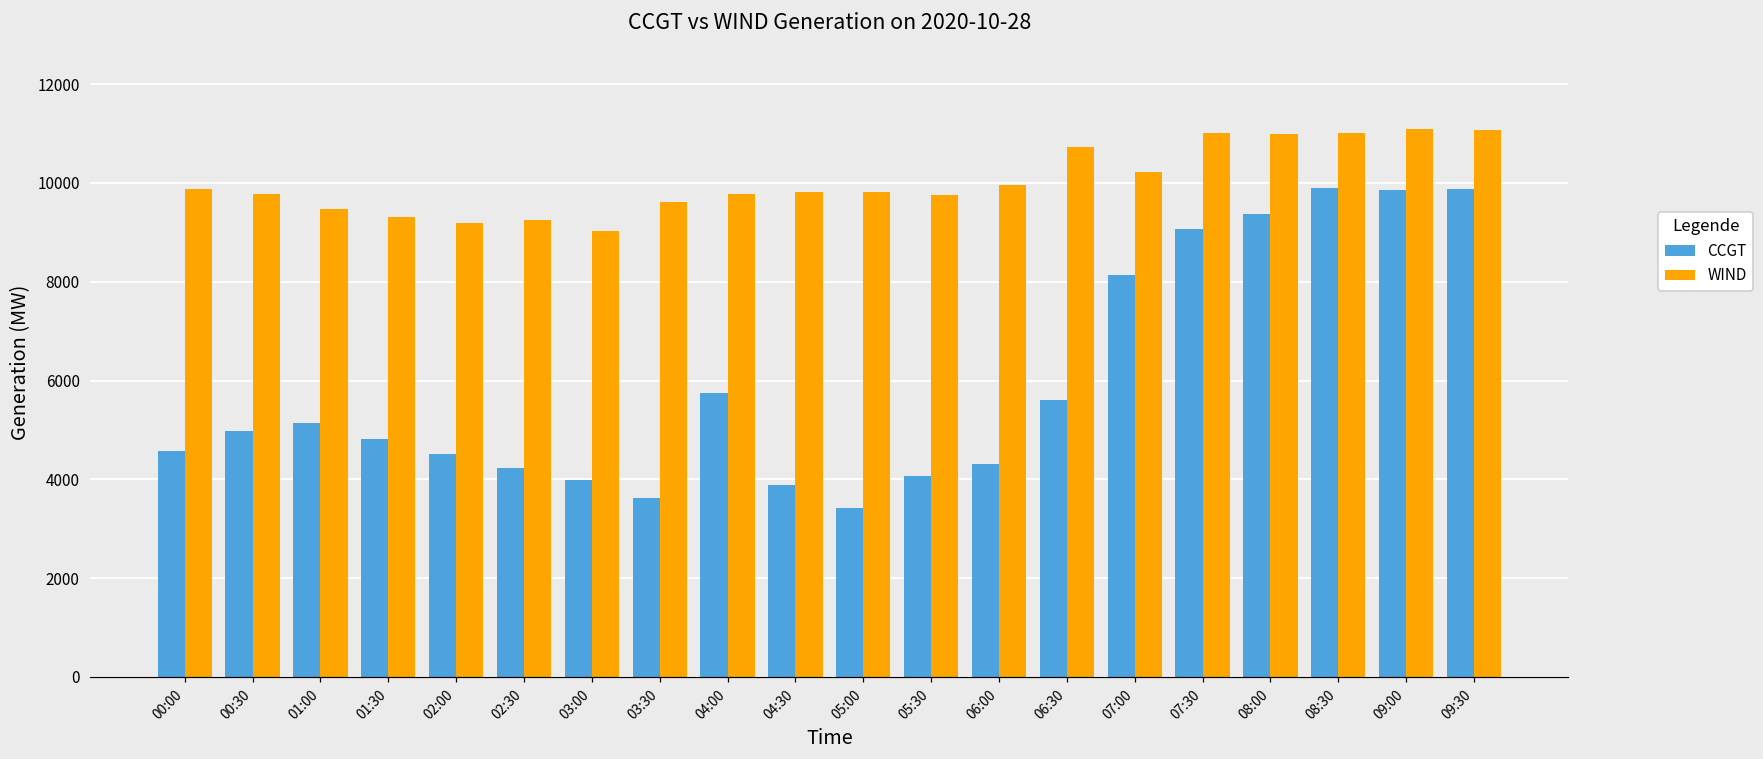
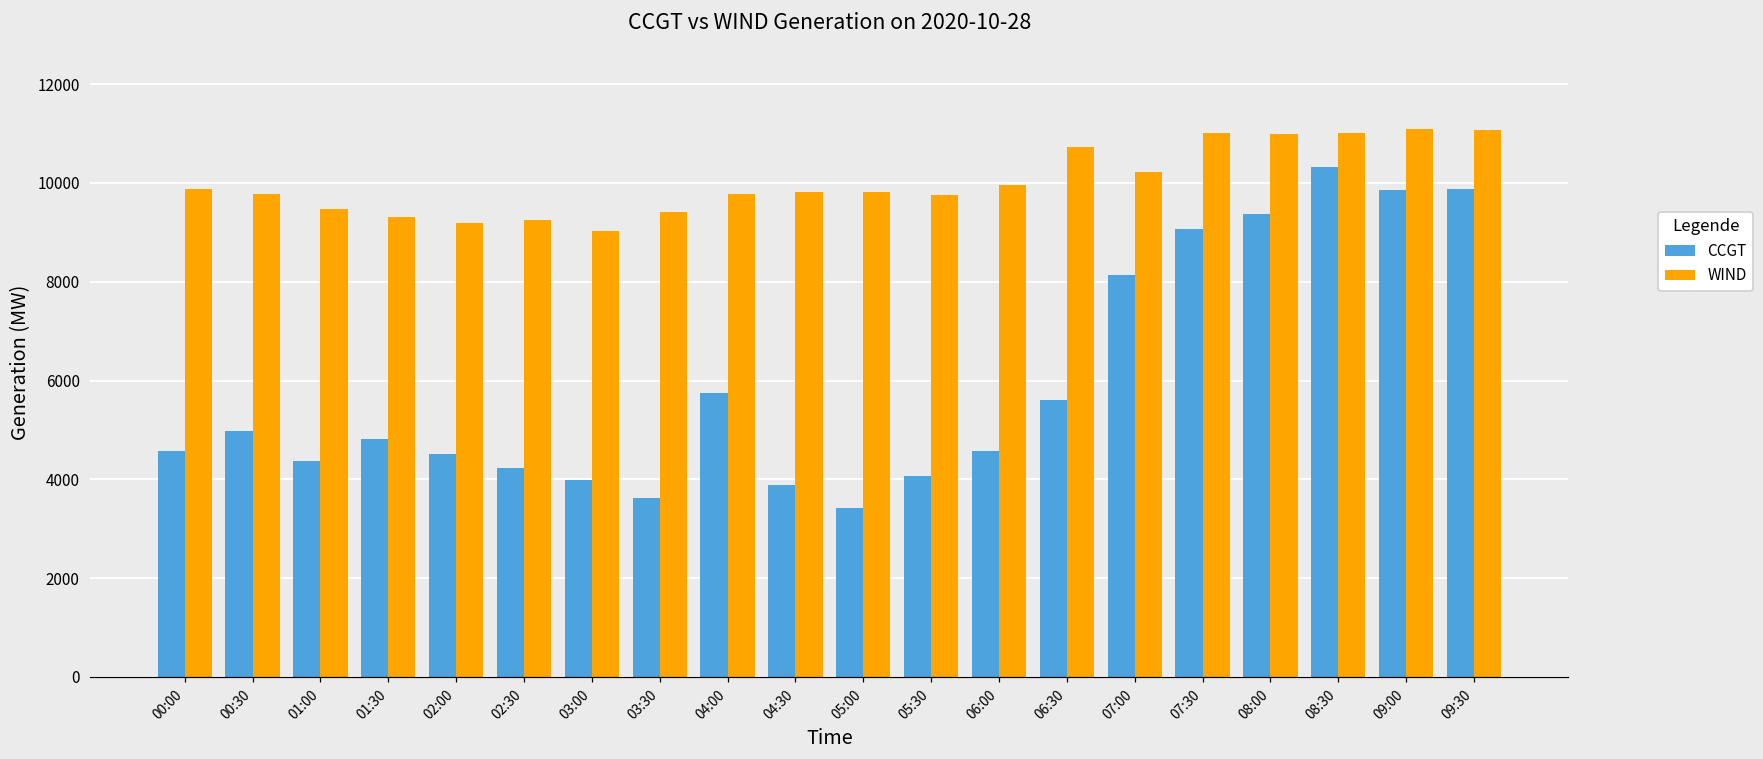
  {
    "CCGT": {
      "00:00": 4600,
      "00:30": 5000,
-     "01:00": 5100,
+     "01:00": 4400,
      "01:30": 4800,
      "02:00": 4500,
      "02:30": 4200,
      "03:00": 4000,
      "03:30": 3600,
      "04:00": 5700,
      "04:30": 3900,
      "05:00": 3400,
      "05:30": 4100,
-     "06:00": 4300,
+     "06:00": 4600,
      "06:30": 5600,
      "07:00": 8100,
      "07:30": 9100,
      "08:00": 9400,
-     "08:30": 9900,
+     "08:30": 10300,
      "09:00": 9900,
      "09:30": 9900
    },
    "WIND": {
      "00:00": 9900,
      "00:30": 9800,
      "01:00": 9500,
      "01:30": 9300,
      "02:00": 9200,
      "02:30": 9300,
      "03:00": 9000,
-     "03:30": 9600,
+     "03:30": 9400,
      "04:00": 9800,
      "04:30": 9800,
      "05:00": 9800,
      "05:30": 9800,
      "06:00": 10000,
      "06:30": 10700,
      "07:00": 10200,
      "07:30": 11000,
      "08:00": 11000,
      "08:30": 11000,
      "09:00": 11100,
      "09:30": 11100
    }
  }
